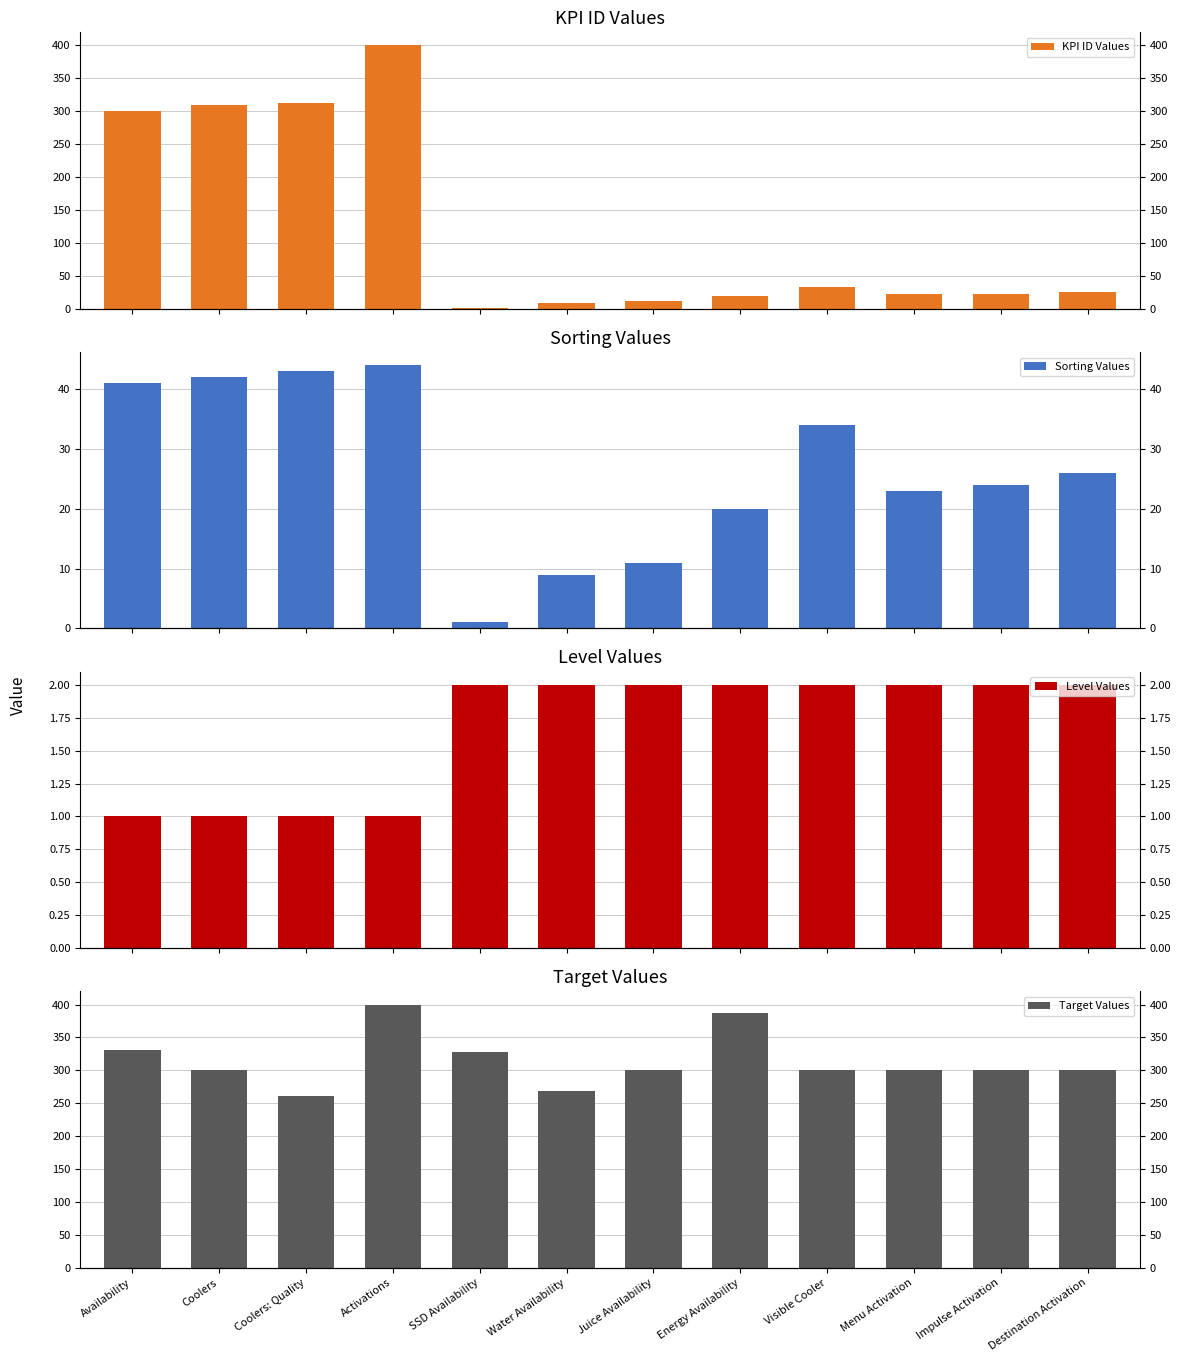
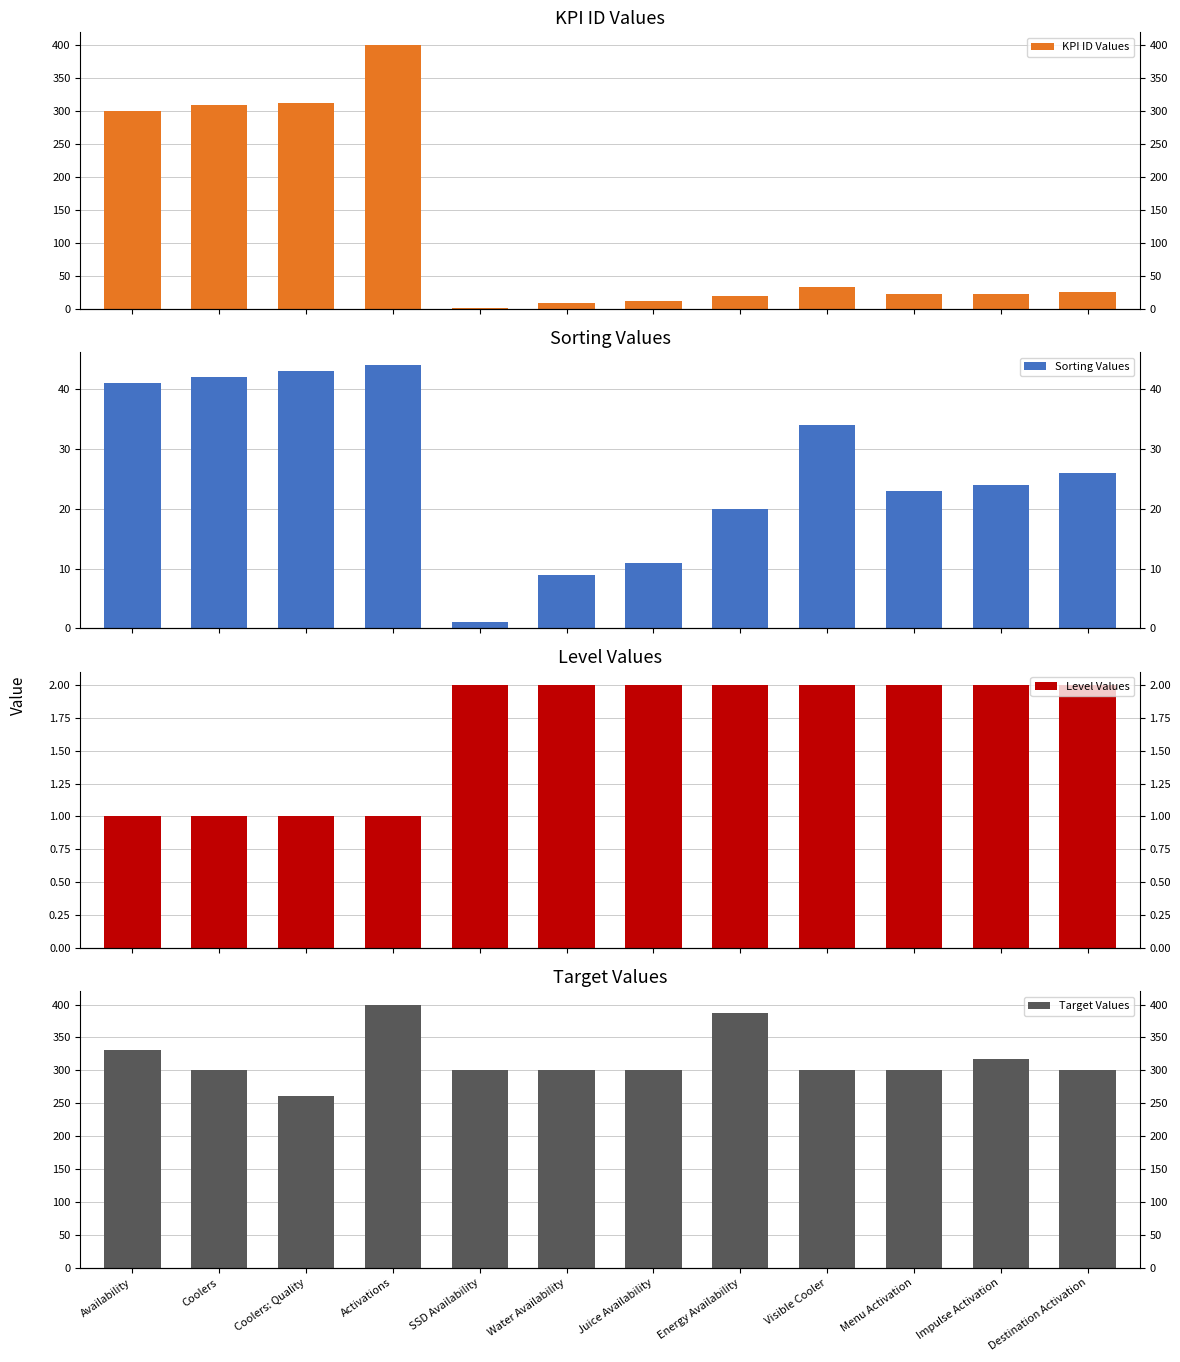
  {
    "Target Values": {
      "Availability": 330,
      "Coolers": 300,
      "Coolers: Quality": 260,
      "Activations": 400,
-     "SSD Availability": 330,
-     "Water Availability": 270,
+     "SSD Availability": 300,
+     "Water Availability": 300,
      "Juice Availability": 300,
      "Energy Availability": 390,
      "Visible Cooler": 300,
      "Menu Activation": 300,
-     "Impulse Activation": 300,
+     "Impulse Activation": 320,
      "Destination Activation": 300
    }
  }
